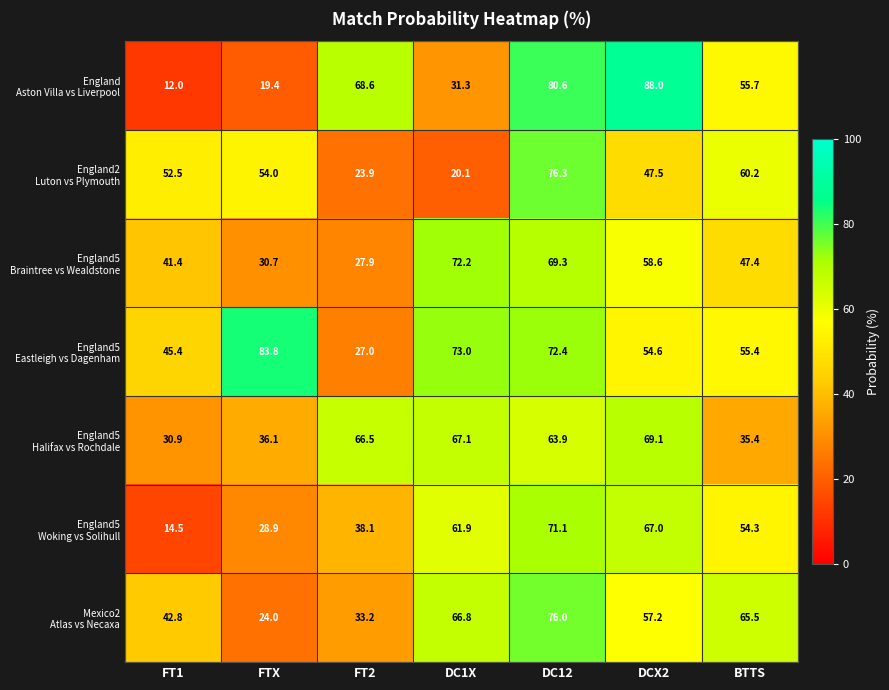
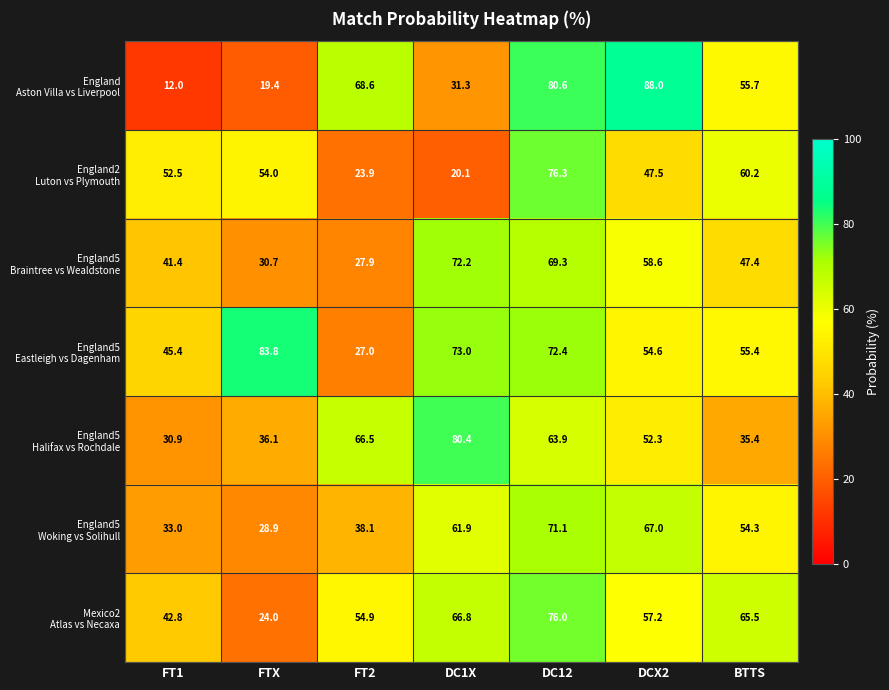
  {
    "England Aston Villa vs Liverpool": {
      "FT1": 12.0,
      "FTX": 19.4,
      "FT2": 68.6,
      "DC1X": 31.3,
      "DC12": 80.6,
      "DCX2": 88.0,
      "BTTS": 55.7
    },
    "England2 Luton vs Plymouth": {
      "FT1": 52.5,
      "FTX": 54.0,
      "FT2": 23.9,
      "DC1X": 20.1,
      "DC12": 76.3,
      "DCX2": 47.5,
      "BTTS": 60.2
    },
    "England5 Braintree vs Wealdstone": {
      "FT1": 41.4,
      "FTX": 30.7,
      "FT2": 27.9,
      "DC1X": 72.2,
      "DC12": 69.3,
      "DCX2": 58.6,
      "BTTS": 47.4
    },
    "England5 Eastleigh vs Dagenham": {
      "FT1": 45.4,
      "FTX": 83.8,
      "FT2": 27.0,
      "DC1X": 73.0,
      "DC12": 72.4,
      "DCX2": 54.6,
      "BTTS": 55.4
    },
    "England5 Halifax vs Rochdale": {
      "FT1": 30.9,
      "FTX": 36.1,
      "FT2": 66.5,
-     "DC1X": 67.1,
+     "DC1X": 80.4,
      "DC12": 63.9,
-     "DCX2": 69.1,
+     "DCX2": 52.3,
      "BTTS": 35.4
    },
    "England5 Woking vs Solihull": {
-     "FT1": 14.5,
+     "FT1": 33.0,
      "FTX": 28.9,
      "FT2": 38.1,
      "DC1X": 61.9,
      "DC12": 71.1,
      "DCX2": 67.0,
      "BTTS": 54.3
    },
    "Mexico2 Atlas vs Necaxa": {
      "FT1": 42.8,
      "FTX": 24.0,
-     "FT2": 33.2,
+     "FT2": 54.9,
      "DC1X": 66.8,
      "DC12": 76.0,
      "DCX2": 57.2,
      "BTTS": 65.5
    }
  }
